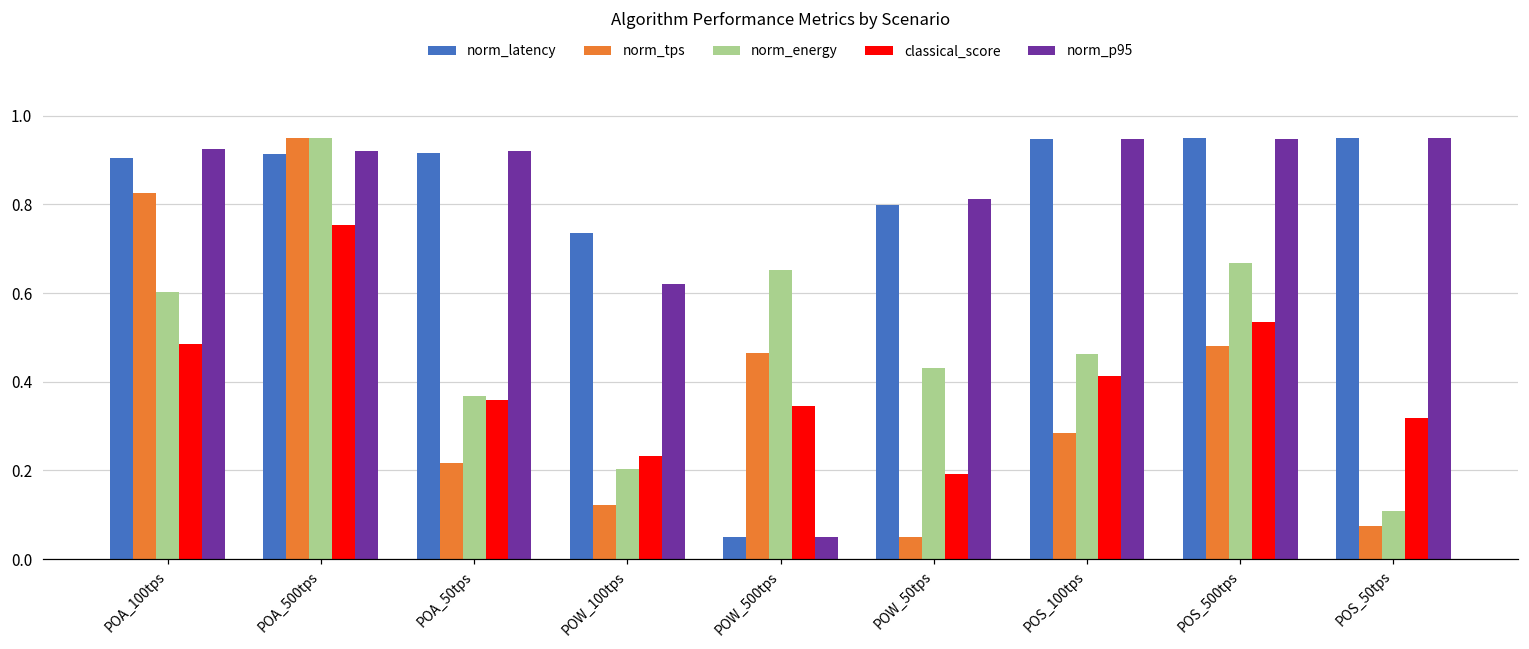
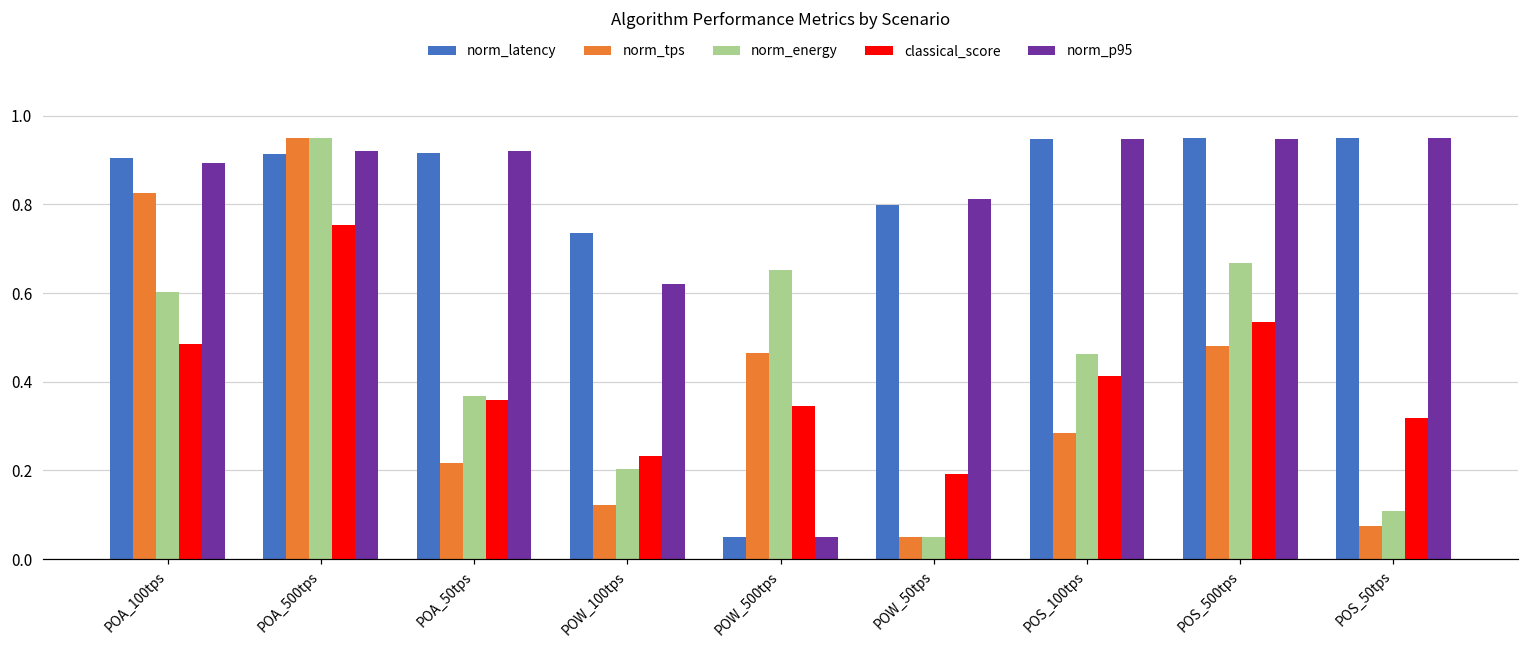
  {
    "norm_latency": {
      "POA_100tps": 0.90,
      "POA_500tps": 0.91,
      "POA_50tps": 0.91,
      "POW_100tps": 0.73,
      "POW_500tps": 0.05,
      "POW_50tps": 0.80,
      "POS_100tps": 0.95,
      "POS_500tps": 0.95,
      "POS_50tps": 0.95
    },
    "norm_tps": {
      "POA_100tps": 0.83,
      "POA_500tps": 0.95,
      "POA_50tps": 0.22,
      "POW_100tps": 0.12,
      "POW_500tps": 0.46,
      "POW_50tps": 0.05,
      "POS_100tps": 0.29,
      "POS_500tps": 0.48,
      "POS_50tps": 0.08
    },
    "norm_energy": {
      "POA_100tps": 0.60,
      "POA_500tps": 0.95,
      "POA_50tps": 0.37,
      "POW_100tps": 0.20,
      "POW_500tps": 0.65,
-     "POW_50tps": 0.43,
+     "POW_50tps": 0.05,
      "POS_100tps": 0.46,
      "POS_500tps": 0.67,
      "POS_50tps": 0.11
    },
    "classical_score": {
      "POA_100tps": 0.48,
      "POA_500tps": 0.75,
      "POA_50tps": 0.36,
      "POW_100tps": 0.23,
      "POW_500tps": 0.34,
      "POW_50tps": 0.19,
      "POS_100tps": 0.41,
      "POS_500tps": 0.53,
      "POS_50tps": 0.32
    },
    "norm_p95": {
-     "POA_100tps": 0.93,
+     "POA_100tps": 0.89,
      "POA_500tps": 0.92,
      "POA_50tps": 0.92,
      "POW_100tps": 0.62,
      "POW_500tps": 0.05,
      "POW_50tps": 0.81,
      "POS_100tps": 0.95,
      "POS_500tps": 0.95,
      "POS_50tps": 0.95
    }
  }
